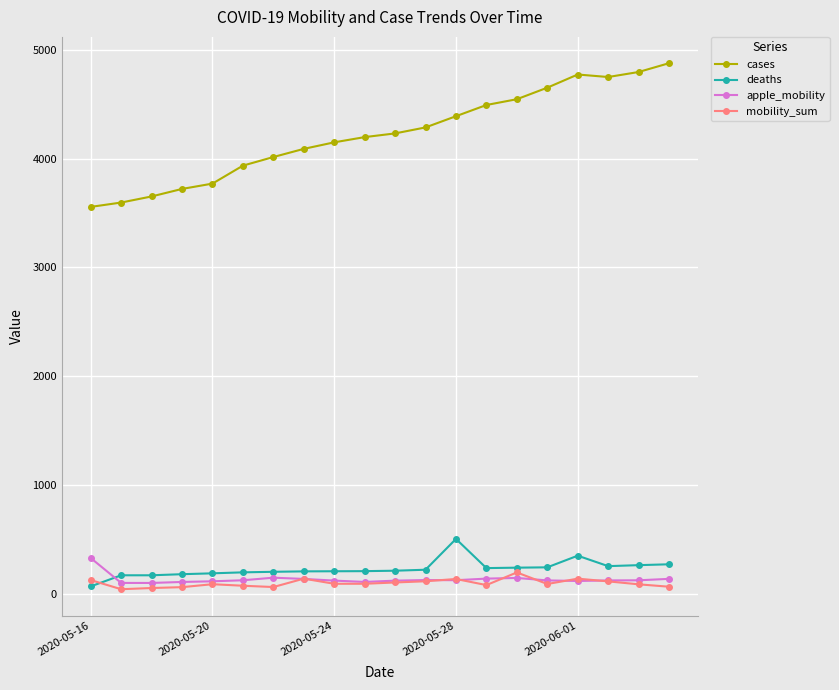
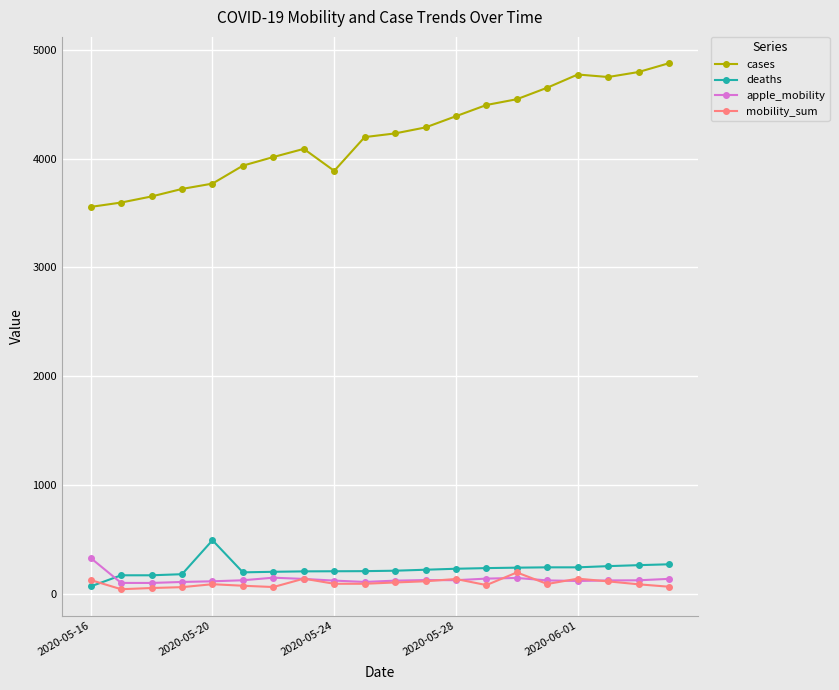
  {
    "cases": {
      "2020-05-16": 3560,
      "2020-05-20": 3770,
-     "2020-05-24": 4150,
+     "2020-05-24": 3890,
      "2020-05-28": 4390,
      "2020-06-01": 4770
    },
    "deaths": {
      "2020-05-16": 70,
-     "2020-05-20": 190,
+     "2020-05-20": 490,
      "2020-05-24": 210,
-     "2020-05-28": 510,
-     "2020-06-01": 350
+     "2020-05-28": 230,
+     "2020-06-01": 250
    },
    "apple_mobility": {
      "2020-05-16": 330,
      "2020-05-20": 120,
      "2020-05-24": 120
    },
    "mobility_sum": {
      "2020-05-16": 130,
      "2020-05-20": 90,
      "2020-05-24": 90
    }
  }
